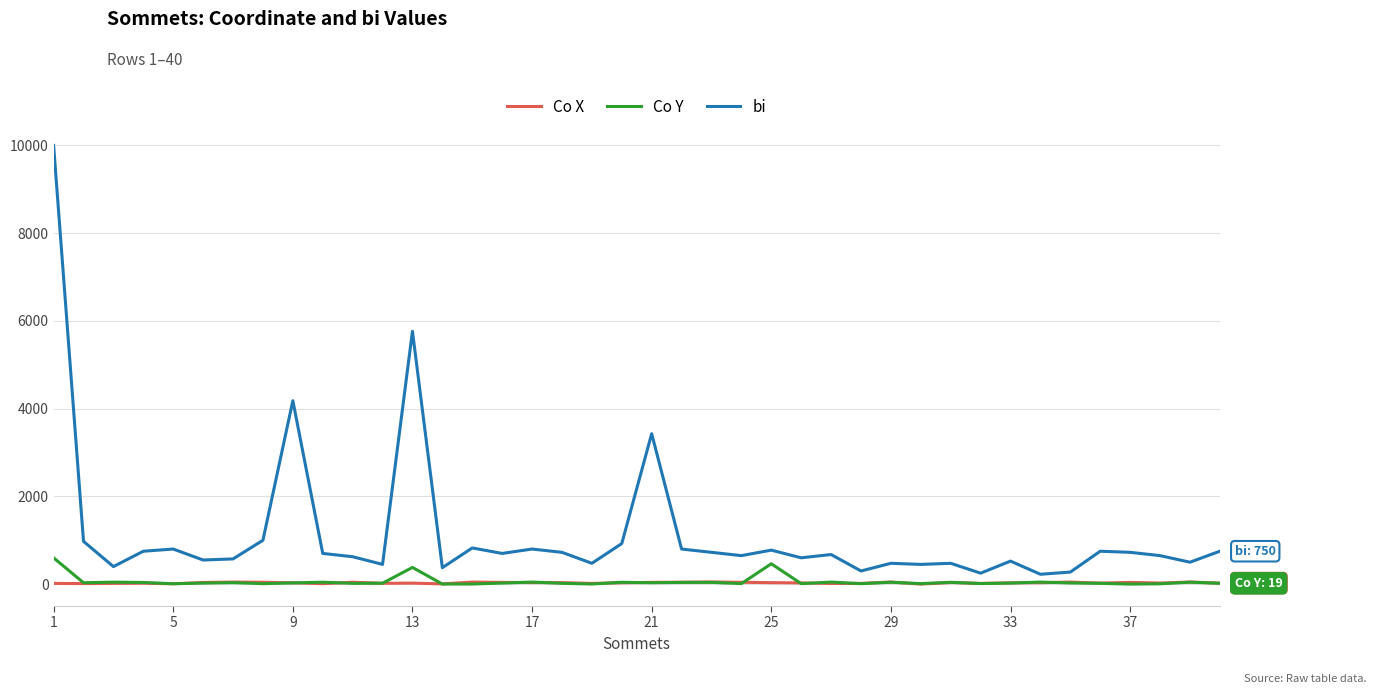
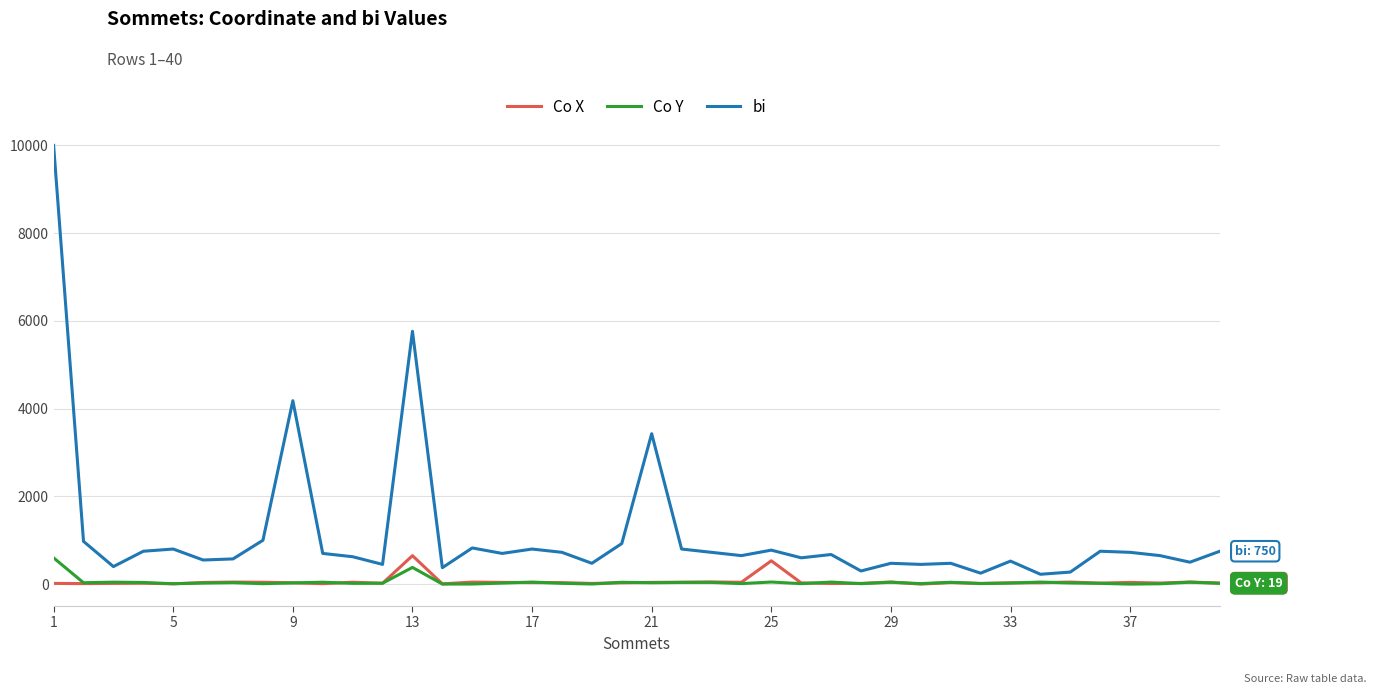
  {
    "Co X": {
      "1": 0,
-     "13": 0,
-     "25": 0
+     "13": 600,
+     "25": 500
    },
    "Co Y": {
      "1": 600,
      "13": 400,
-     "25": 500
+     "25": 0
    },
    "bi": {
      "1": 10000,
      "5": 800,
      "9": 4200,
      "13": 5800,
      "17": 800,
      "21": 3400,
      "25": 800,
      "29": 500,
      "33": 500,
      "37": 700
    }
  }
